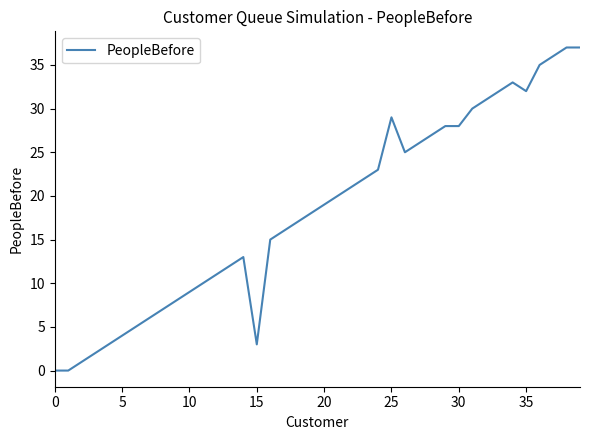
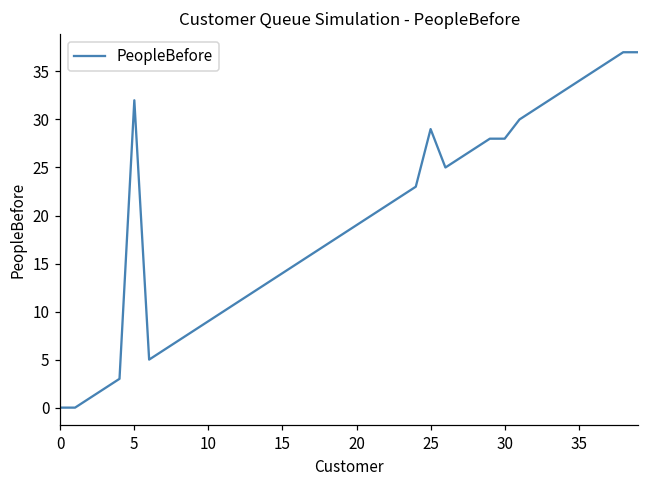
  {
    "0": 0,
-   "5": 4,
+   "5": 32,
    "10": 9,
-   "15": 3,
+   "15": 14,
    "20": 19,
    "25": 29,
    "30": 28,
-   "35": 32
+   "35": 34
  }
